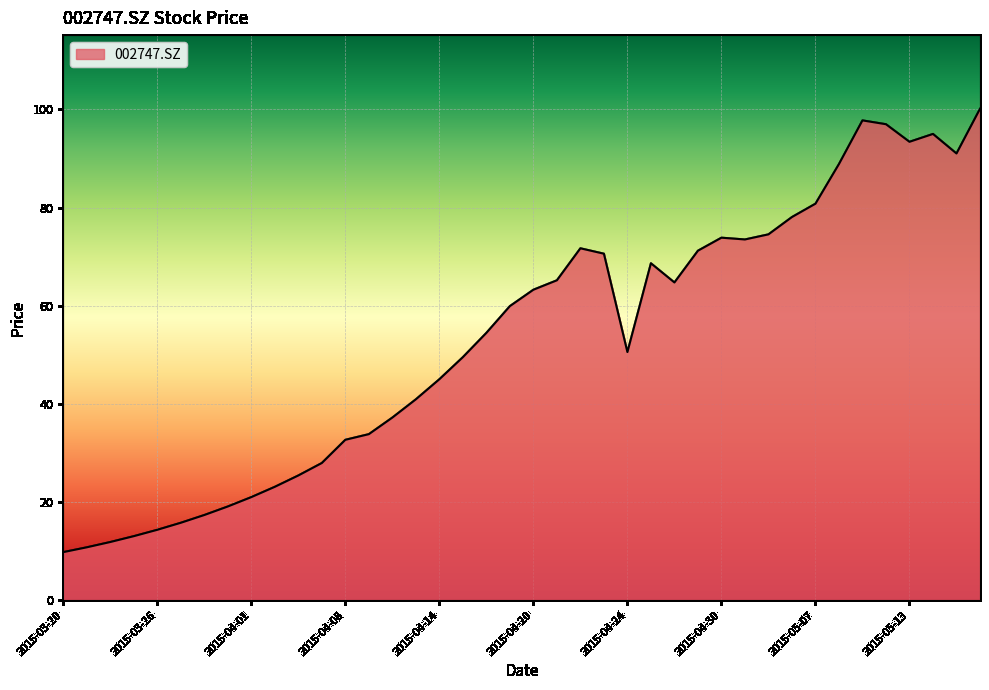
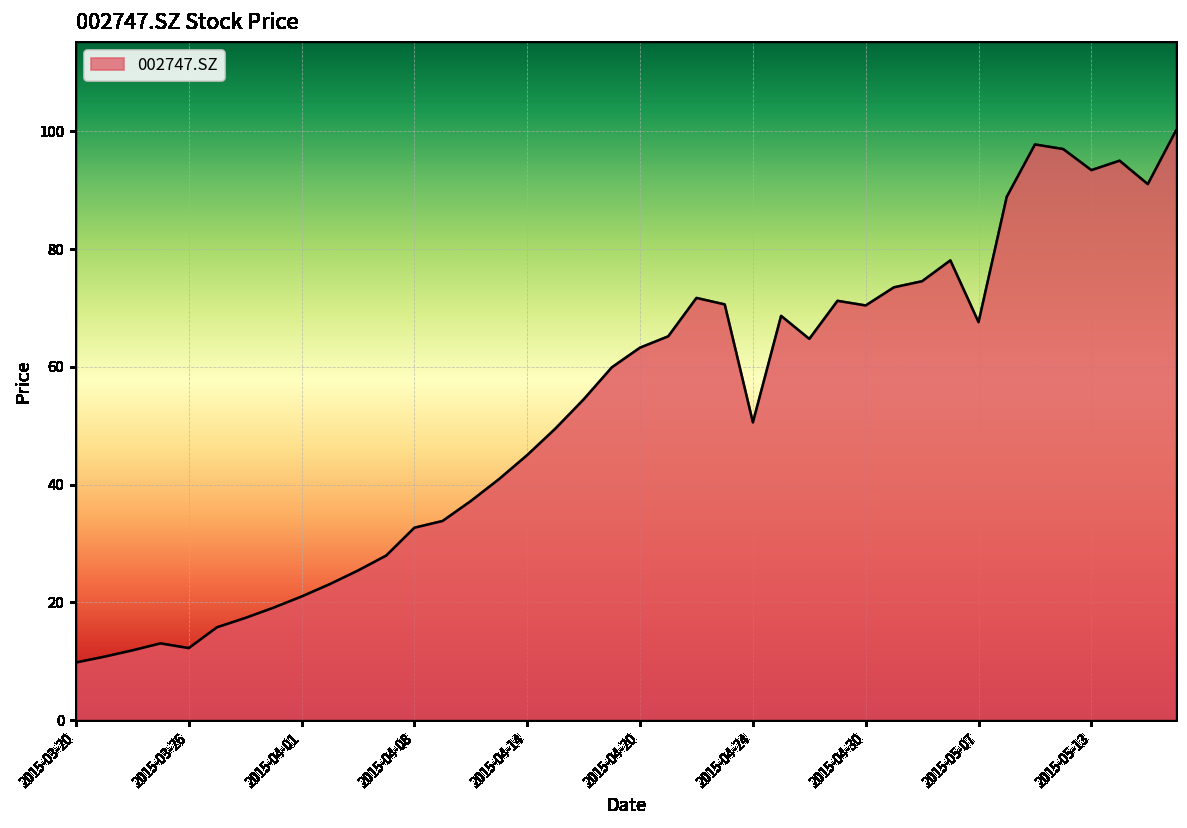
  {
    "2015-03-20": 10,
-   "2015-03-26": 14,
+   "2015-03-26": 12,
    "2015-04-01": 21,
    "2015-04-08": 33,
    "2015-04-14": 45,
    "2015-04-20": 63,
    "2015-04-24": 51,
-   "2015-04-30": 74,
-   "2015-05-07": 81,
+   "2015-04-30": 70,
+   "2015-05-07": 68,
    "2015-05-13": 93
  }
